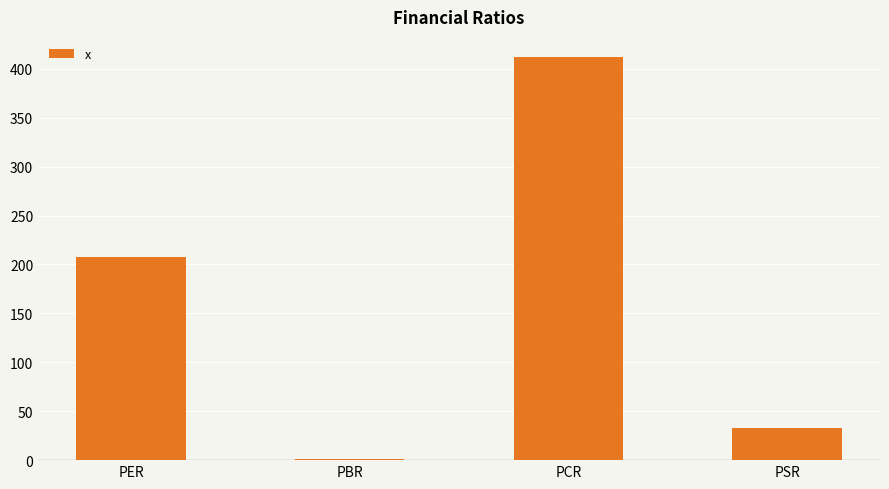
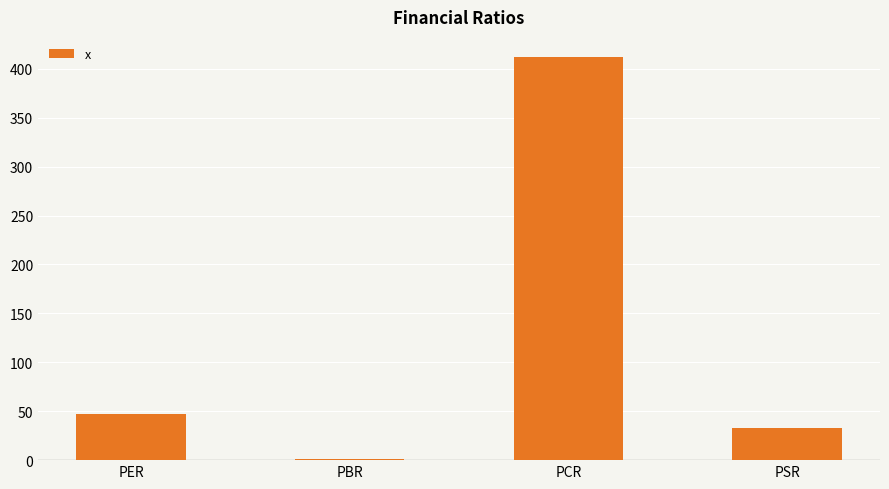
  {
-   "PER": 210,
+   "PER": 50,
    "PCR": 410,
    "PSR": 30
  }
